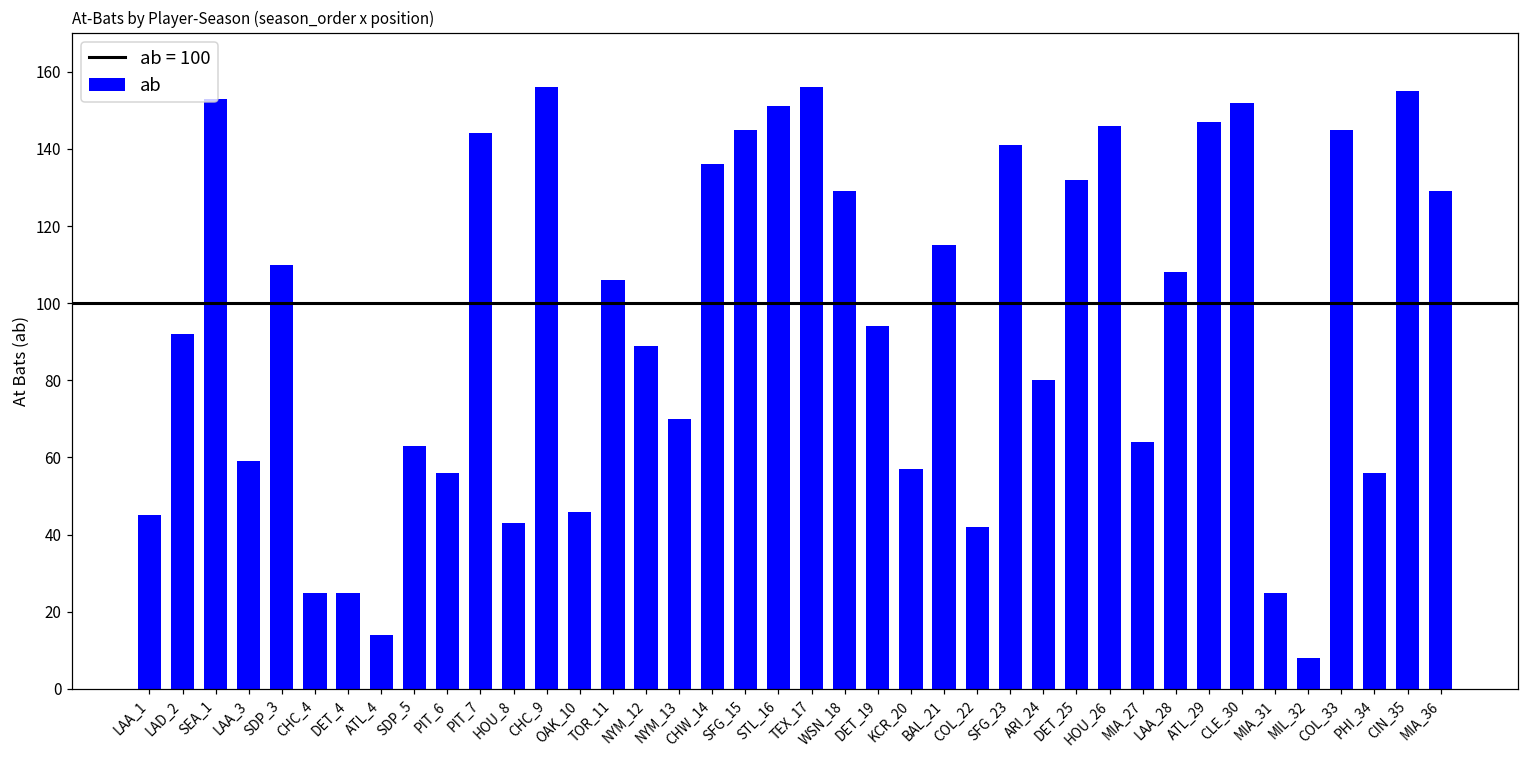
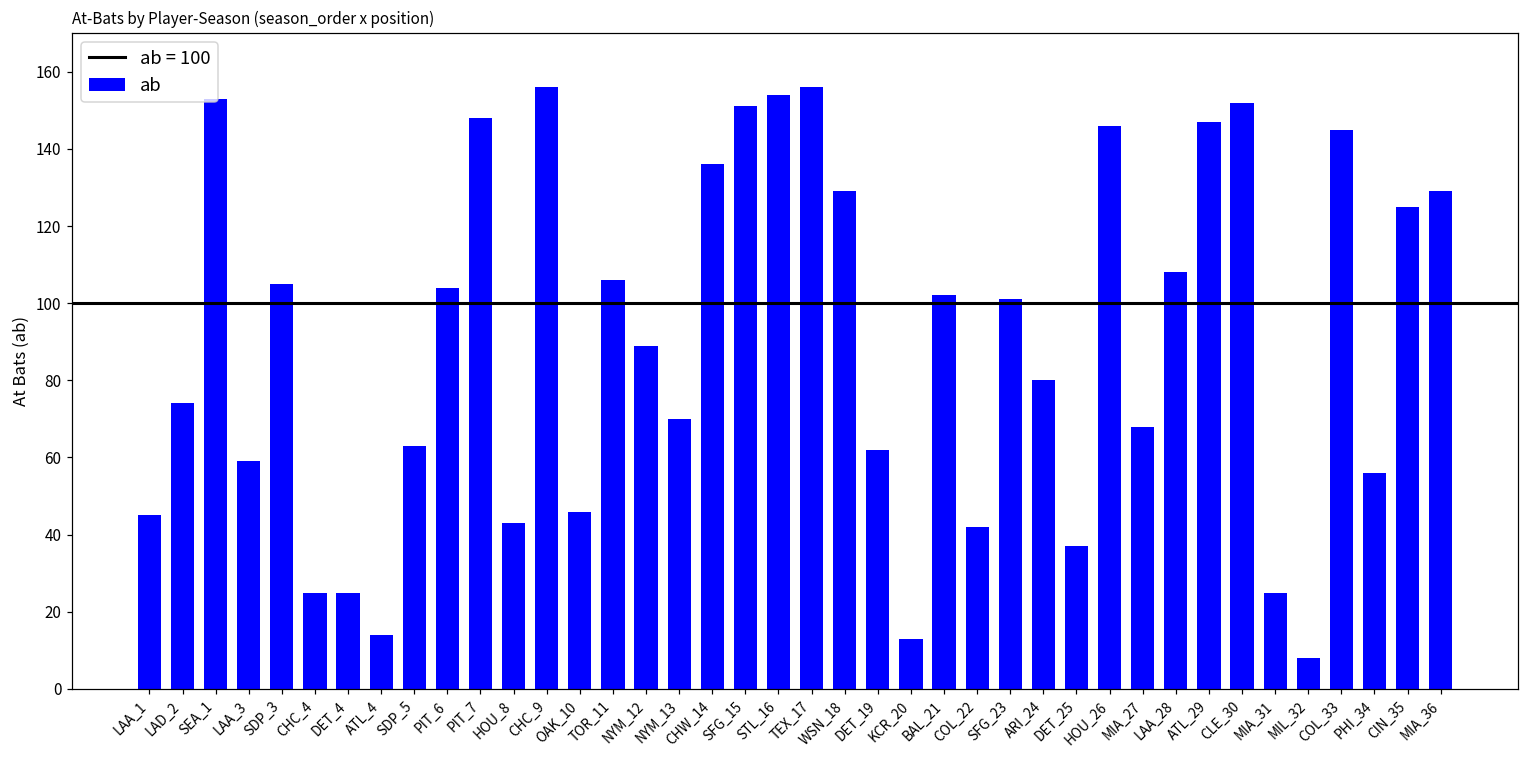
  {
    "LAA_1": 45,
-   "LAD_2": 92,
+   "LAD_2": 74,
    "LAA_3": 59,
-   "SDP_3": 110,
+   "SDP_3": 105,
    "CHC_4": 25,
    "DET_4": 25,
    "ATL_4": 14,
    "SDP_5": 63,
-   "PIT_6": 56,
-   "PIT_7": 144,
+   "PIT_6": 104,
+   "PIT_7": 148,
    "HOU_8": 43,
    "CHC_9": 156,
    "OAK_10": 46,
    "TOR_11": 106,
    "NYM_12": 89,
    "NYM_13": 70,
    "CHW_14": 136,
-   "SFG_15": 145,
-   "STL_16": 151,
+   "SFG_15": 151,
+   "STL_16": 154,
    "TEX_17": 156,
    "WSN_18": 129,
-   "DET_19": 94,
-   "KCR_20": 57,
-   "BAL_21": 115,
+   "DET_19": 62,
+   "KCR_20": 13,
+   "BAL_21": 102,
    "COL_22": 42,
-   "SFG_23": 141,
+   "SFG_23": 101,
    "ARI_24": 80,
-   "DET_25": 132,
+   "DET_25": 37,
    "HOU_26": 146,
-   "MIA_27": 64,
+   "MIA_27": 68,
    "LAA_28": 108,
    "ATL_29": 147,
    "CLE_30": 152,
    "MIA_31": 25,
    "MIL_32": 8,
    "COL_33": 145,
    "PHI_34": 56,
-   "CIN_35": 155,
+   "CIN_35": 125,
    "MIA_36": 129
  }
